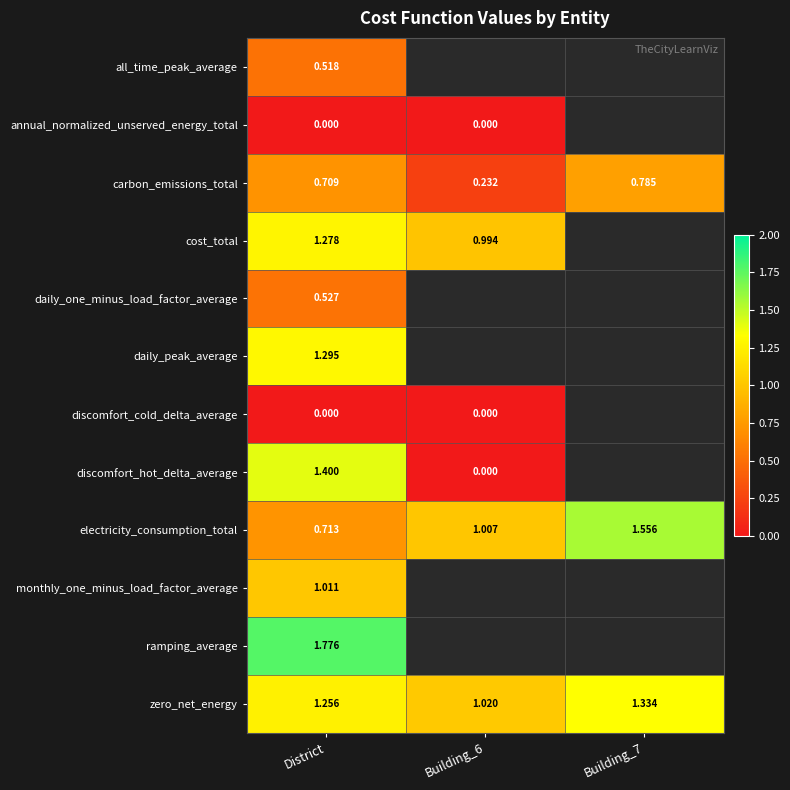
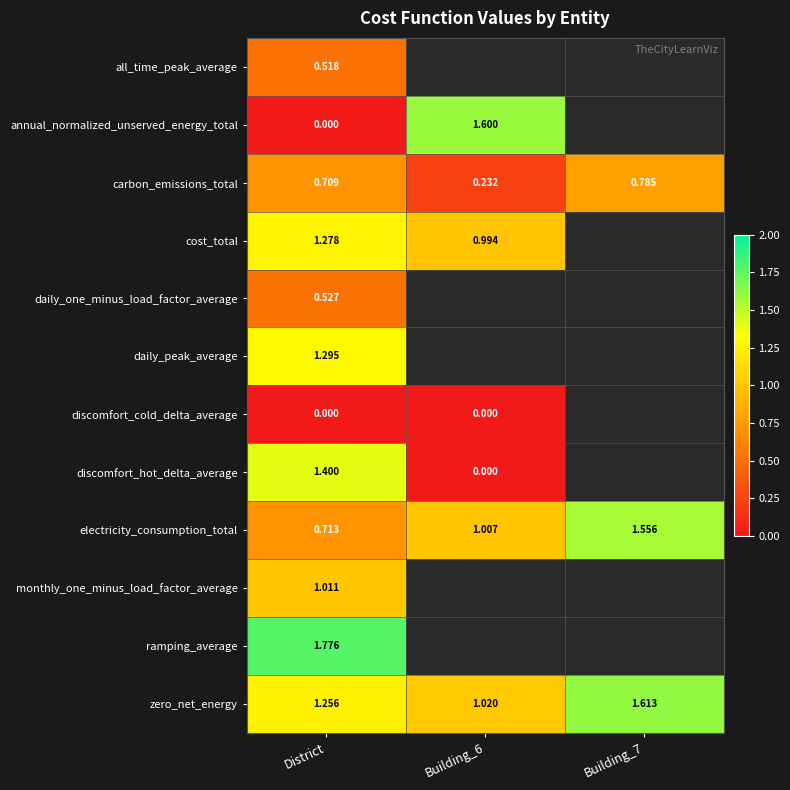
  {
    "all_time_peak_average": {
      "District": 0.518
    },
    "annual_normalized_unserved_energy_total": {
      "District": 0.000,
-     "Building_6": 0.000
+     "Building_6": 1.600
    },
    "carbon_emissions_total": {
      "District": 0.709,
      "Building_6": 0.232,
      "Building_7": 0.785
    },
    "cost_total": {
      "District": 1.278,
      "Building_6": 0.994
    },
    "daily_one_minus_load_factor_average": {
      "District": 0.527
    },
    "daily_peak_average": {
      "District": 1.295
    },
    "discomfort_cold_delta_average": {
      "District": 0.000,
      "Building_6": 0.000
    },
    "discomfort_hot_delta_average": {
      "District": 1.400,
      "Building_6": 0.000
    },
    "electricity_consumption_total": {
      "District": 0.713,
      "Building_6": 1.007,
      "Building_7": 1.556
    },
    "monthly_one_minus_load_factor_average": {
      "District": 1.011
    },
    "ramping_average": {
      "District": 1.776
    },
    "zero_net_energy": {
      "District": 1.256,
      "Building_6": 1.020,
-     "Building_7": 1.334
+     "Building_7": 1.613
    }
  }
